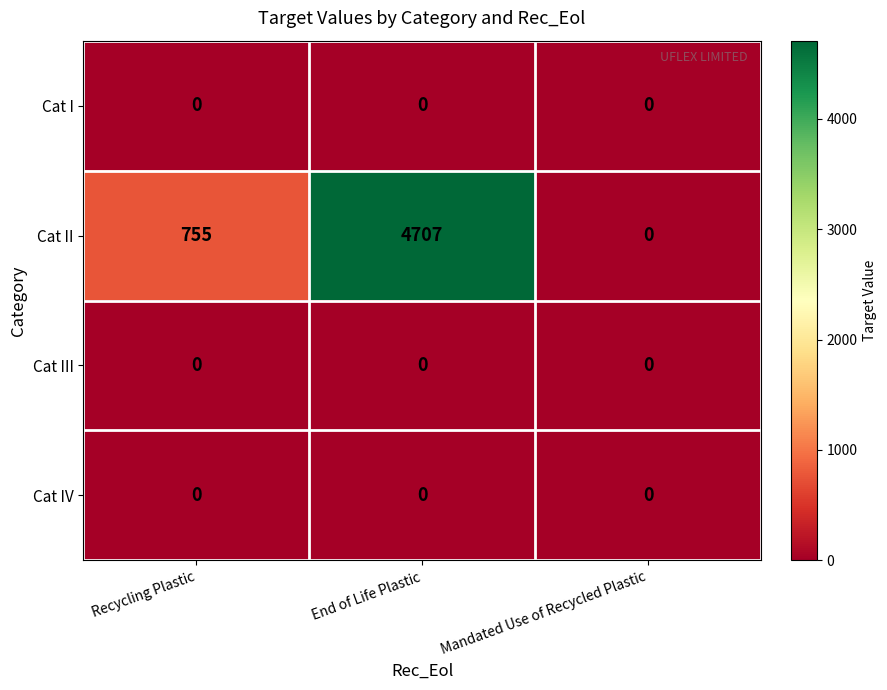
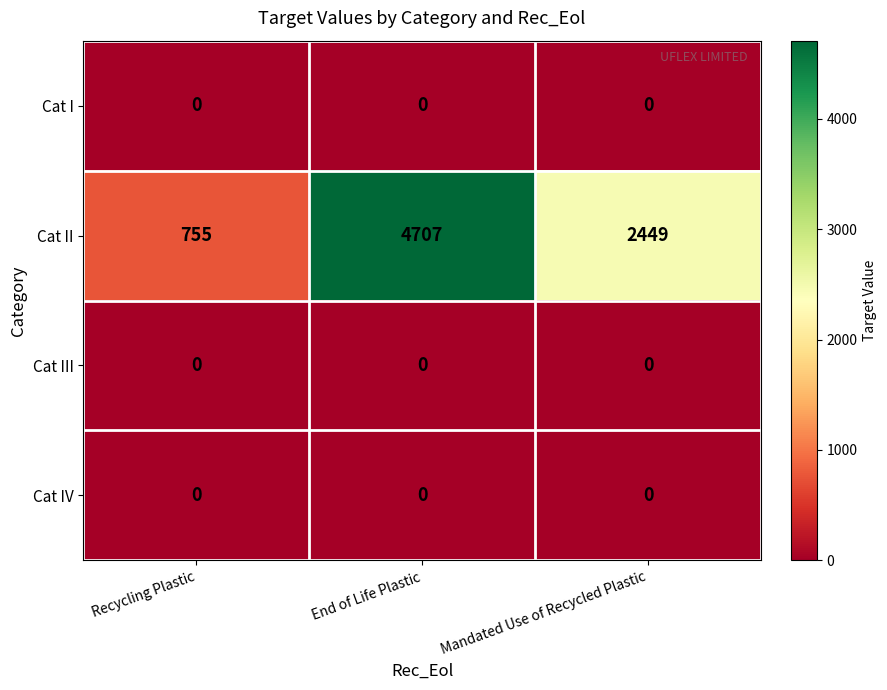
  {
    "Cat I": {
      "Recycling Plastic": 0,
      "End of Life Plastic": 0
    },
    "Cat II": {
      "Recycling Plastic": 755,
      "End of Life Plastic": 4707,
-     "Mandated Use of Recycled Plastic": 0
+     "Mandated Use of Recycled Plastic": 2449
    },
    "Cat III": {
      "Recycling Plastic": 0,
      "End of Life Plastic": 0,
      "Mandated Use of Recycled Plastic": 0
    },
    "Cat IV": {
      "Recycling Plastic": 0,
      "End of Life Plastic": 0,
      "Mandated Use of Recycled Plastic": 0
    }
  }
